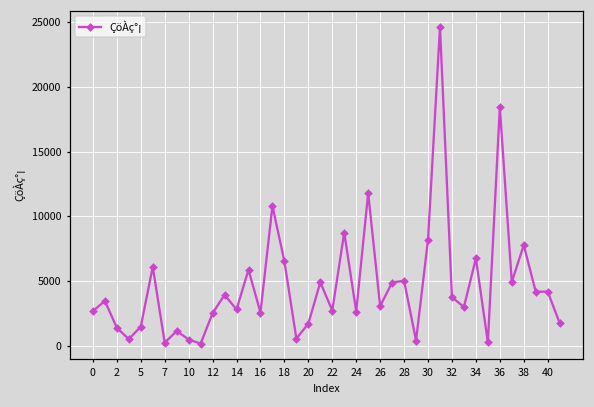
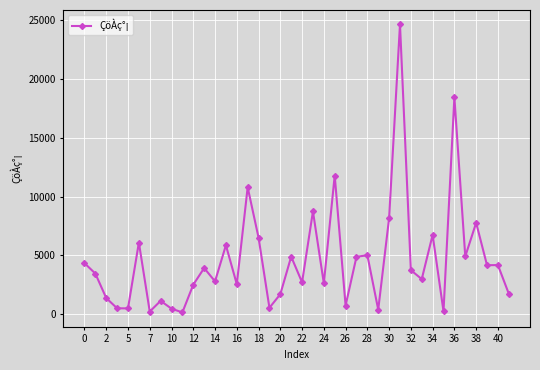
  {
-   "0": 2700,
+   "0": 4300,
    "2": 1400,
-   "5": 1500,
+   "5": 500,
    "7": 200,
    "10": 500,
    "12": 2500,
    "14": 2800,
    "16": 2600,
    "18": 6500,
    "20": 1700,
    "22": 2700,
    "24": 2600,
-   "26": 3100,
+   "26": 700,
    "28": 5000,
    "30": 8200,
    "32": 3800,
    "34": 6800,
    "36": 18500,
    "38": 7800,
    "40": 4200
  }
